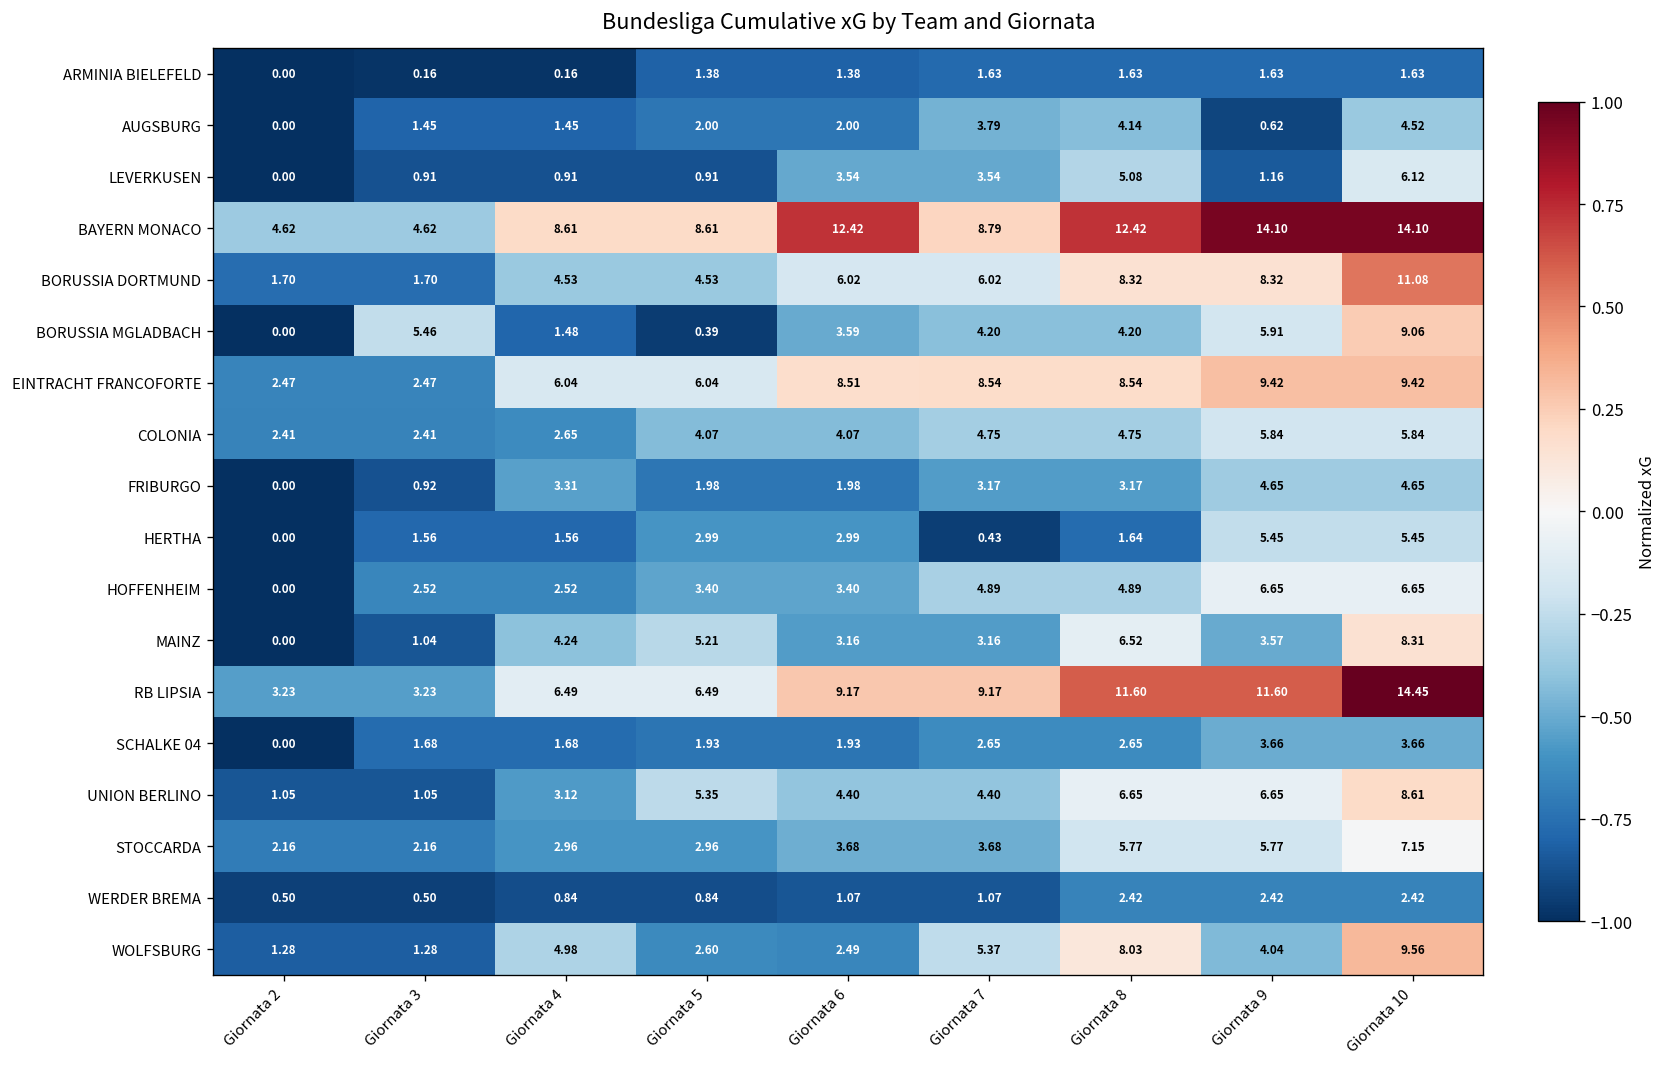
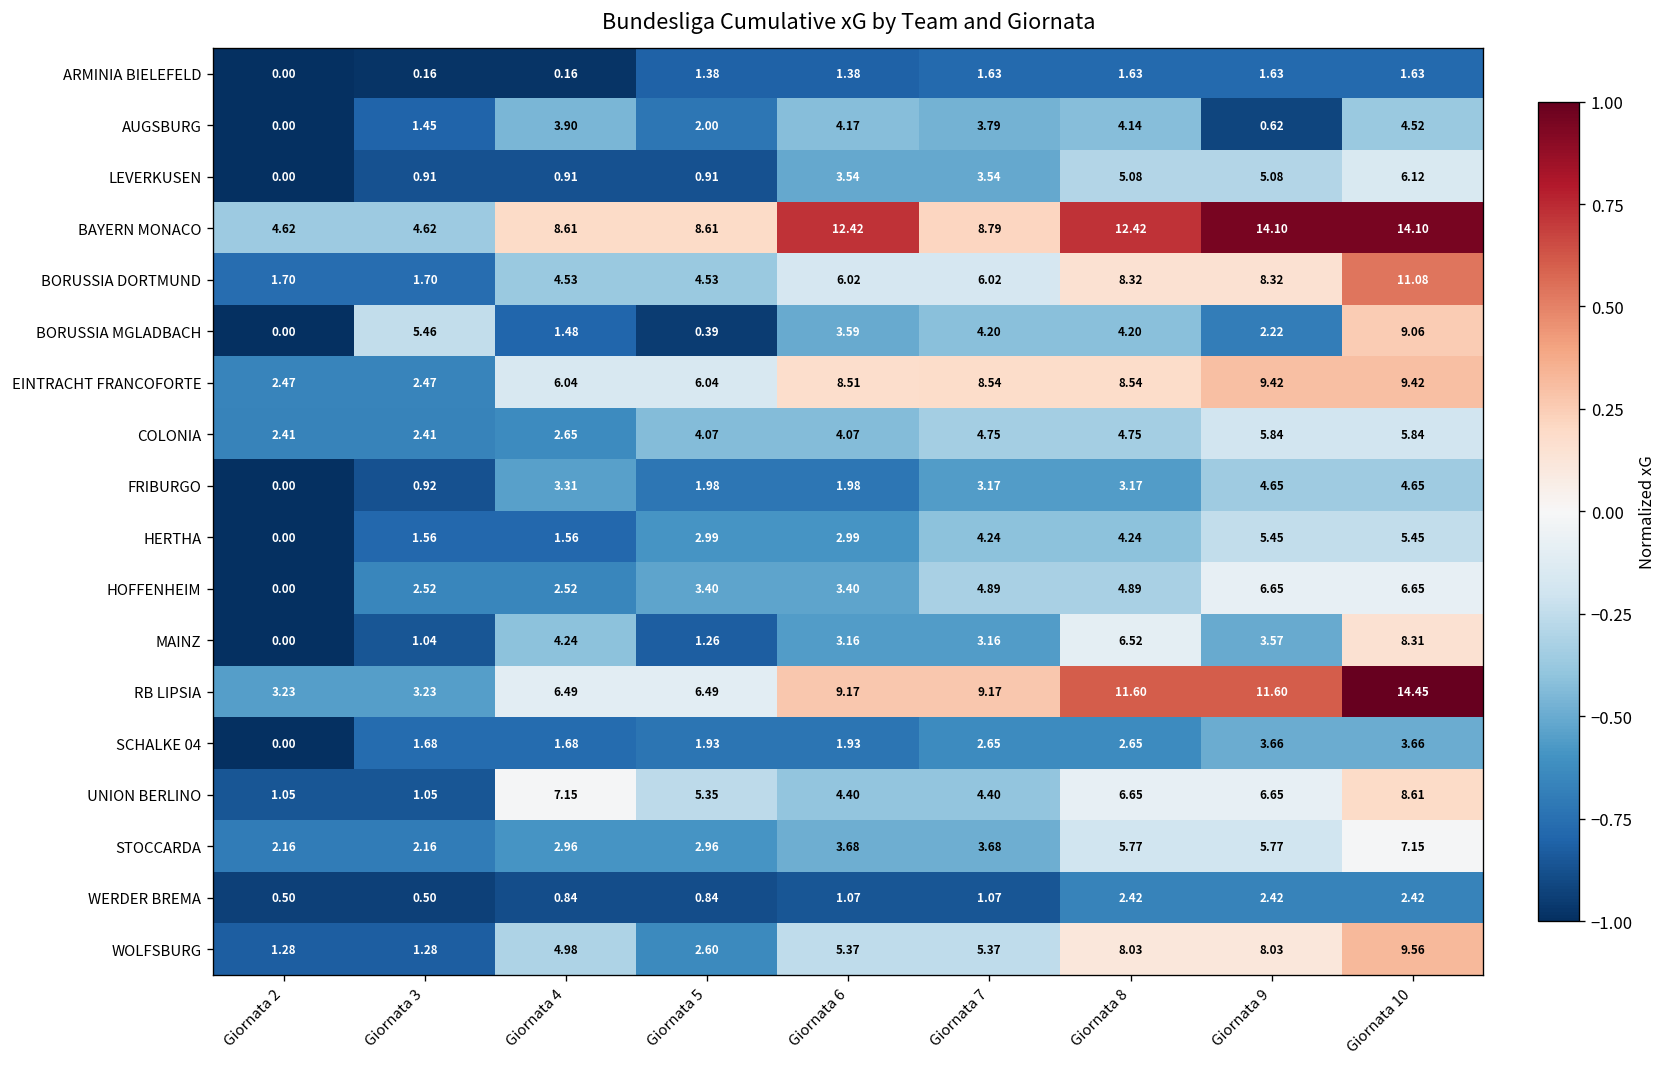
  {
    "ARMINIA BIELEFELD": {
      "Giornata 2": 0.00,
      "Giornata 3": 0.16,
      "Giornata 4": 0.16,
      "Giornata 5": 1.38,
      "Giornata 6": 1.38,
      "Giornata 7": 1.63,
      "Giornata 8": 1.63,
      "Giornata 9": 1.63,
      "Giornata 10": 1.63
    },
    "AUGSBURG": {
      "Giornata 2": 0.00,
      "Giornata 3": 1.45,
-     "Giornata 4": 1.45,
+     "Giornata 4": 3.90,
      "Giornata 5": 2.00,
-     "Giornata 6": 2.00,
+     "Giornata 6": 4.17,
      "Giornata 7": 3.79,
      "Giornata 8": 4.14,
      "Giornata 9": 0.62,
      "Giornata 10": 4.52
    },
    "LEVERKUSEN": {
      "Giornata 2": 0.00,
      "Giornata 3": 0.91,
      "Giornata 4": 0.91,
      "Giornata 5": 0.91,
      "Giornata 6": 3.54,
      "Giornata 7": 3.54,
      "Giornata 8": 5.08,
-     "Giornata 9": 1.16,
+     "Giornata 9": 5.08,
      "Giornata 10": 6.12
    },
    "BAYERN MONACO": {
      "Giornata 2": 4.62,
      "Giornata 3": 4.62,
      "Giornata 4": 8.61,
      "Giornata 5": 8.61,
      "Giornata 6": 12.42,
      "Giornata 7": 8.79,
      "Giornata 8": 12.42,
      "Giornata 9": 14.10,
      "Giornata 10": 14.10
    },
    "BORUSSIA DORTMUND": {
      "Giornata 2": 1.70,
      "Giornata 3": 1.70,
      "Giornata 4": 4.53,
      "Giornata 5": 4.53,
      "Giornata 6": 6.02,
      "Giornata 7": 6.02,
      "Giornata 8": 8.32,
      "Giornata 9": 8.32,
      "Giornata 10": 11.08
    },
    "BORUSSIA MGLADBACH": {
      "Giornata 2": 0.00,
      "Giornata 3": 5.46,
      "Giornata 4": 1.48,
      "Giornata 5": 0.39,
      "Giornata 6": 3.59,
      "Giornata 7": 4.20,
      "Giornata 8": 4.20,
-     "Giornata 9": 5.91,
+     "Giornata 9": 2.22,
      "Giornata 10": 9.06
    },
    "EINTRACHT FRANCOFORTE": {
      "Giornata 2": 2.47,
      "Giornata 3": 2.47,
      "Giornata 4": 6.04,
      "Giornata 5": 6.04,
      "Giornata 6": 8.51,
      "Giornata 7": 8.54,
      "Giornata 8": 8.54,
      "Giornata 9": 9.42,
      "Giornata 10": 9.42
    },
    "COLONIA": {
      "Giornata 2": 2.41,
      "Giornata 3": 2.41,
      "Giornata 4": 2.65,
      "Giornata 5": 4.07,
      "Giornata 6": 4.07,
      "Giornata 7": 4.75,
      "Giornata 8": 4.75,
      "Giornata 9": 5.84,
      "Giornata 10": 5.84
    },
    "FRIBURGO": {
      "Giornata 2": 0.00,
      "Giornata 3": 0.92,
      "Giornata 4": 3.31,
      "Giornata 5": 1.98,
      "Giornata 6": 1.98,
      "Giornata 7": 3.17,
      "Giornata 8": 3.17,
      "Giornata 9": 4.65,
      "Giornata 10": 4.65
    },
    "HERTHA": {
      "Giornata 2": 0.00,
      "Giornata 3": 1.56,
      "Giornata 4": 1.56,
      "Giornata 5": 2.99,
      "Giornata 6": 2.99,
-     "Giornata 7": 0.43,
-     "Giornata 8": 1.64,
+     "Giornata 7": 4.24,
+     "Giornata 8": 4.24,
      "Giornata 9": 5.45,
      "Giornata 10": 5.45
    },
    "HOFFENHEIM": {
      "Giornata 2": 0.00,
      "Giornata 3": 2.52,
      "Giornata 4": 2.52,
      "Giornata 5": 3.40,
      "Giornata 6": 3.40,
      "Giornata 7": 4.89,
      "Giornata 8": 4.89,
      "Giornata 9": 6.65,
      "Giornata 10": 6.65
    },
    "MAINZ": {
      "Giornata 2": 0.00,
      "Giornata 3": 1.04,
      "Giornata 4": 4.24,
-     "Giornata 5": 5.21,
+     "Giornata 5": 1.26,
      "Giornata 6": 3.16,
      "Giornata 7": 3.16,
      "Giornata 8": 6.52,
      "Giornata 9": 3.57,
      "Giornata 10": 8.31
    },
    "RB LIPSIA": {
      "Giornata 2": 3.23,
      "Giornata 3": 3.23,
      "Giornata 4": 6.49,
      "Giornata 5": 6.49,
      "Giornata 6": 9.17,
      "Giornata 7": 9.17,
      "Giornata 8": 11.60,
      "Giornata 9": 11.60,
      "Giornata 10": 14.45
    },
    "SCHALKE 04": {
      "Giornata 2": 0.00,
      "Giornata 3": 1.68,
      "Giornata 4": 1.68,
      "Giornata 5": 1.93,
      "Giornata 6": 1.93,
      "Giornata 7": 2.65,
      "Giornata 8": 2.65,
      "Giornata 9": 3.66,
      "Giornata 10": 3.66
    },
    "UNION BERLINO": {
      "Giornata 2": 1.05,
      "Giornata 3": 1.05,
-     "Giornata 4": 3.12,
+     "Giornata 4": 7.15,
      "Giornata 5": 5.35,
      "Giornata 6": 4.40,
      "Giornata 7": 4.40,
      "Giornata 8": 6.65,
      "Giornata 9": 6.65,
      "Giornata 10": 8.61
    },
    "STOCCARDA": {
      "Giornata 2": 2.16,
      "Giornata 3": 2.16,
      "Giornata 4": 2.96,
      "Giornata 5": 2.96,
      "Giornata 6": 3.68,
      "Giornata 7": 3.68,
      "Giornata 8": 5.77,
      "Giornata 9": 5.77,
      "Giornata 10": 7.15
    },
    "WERDER BREMA": {
      "Giornata 2": 0.50,
      "Giornata 3": 0.50,
      "Giornata 4": 0.84,
      "Giornata 5": 0.84,
      "Giornata 6": 1.07,
      "Giornata 7": 1.07,
      "Giornata 8": 2.42,
      "Giornata 9": 2.42,
      "Giornata 10": 2.42
    },
    "WOLFSBURG": {
      "Giornata 2": 1.28,
      "Giornata 3": 1.28,
      "Giornata 4": 4.98,
      "Giornata 5": 2.60,
-     "Giornata 6": 2.49,
+     "Giornata 6": 5.37,
      "Giornata 7": 5.37,
      "Giornata 8": 8.03,
-     "Giornata 9": 4.04,
+     "Giornata 9": 8.03,
      "Giornata 10": 9.56
    }
  }
